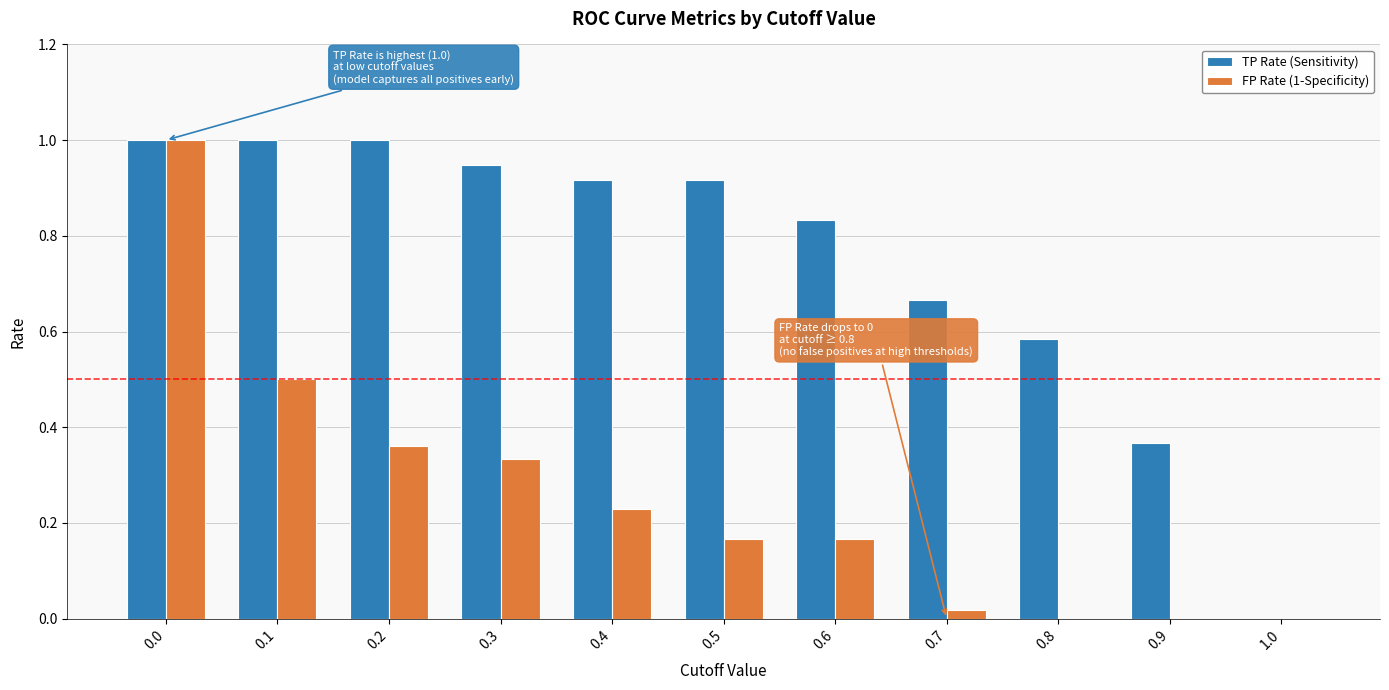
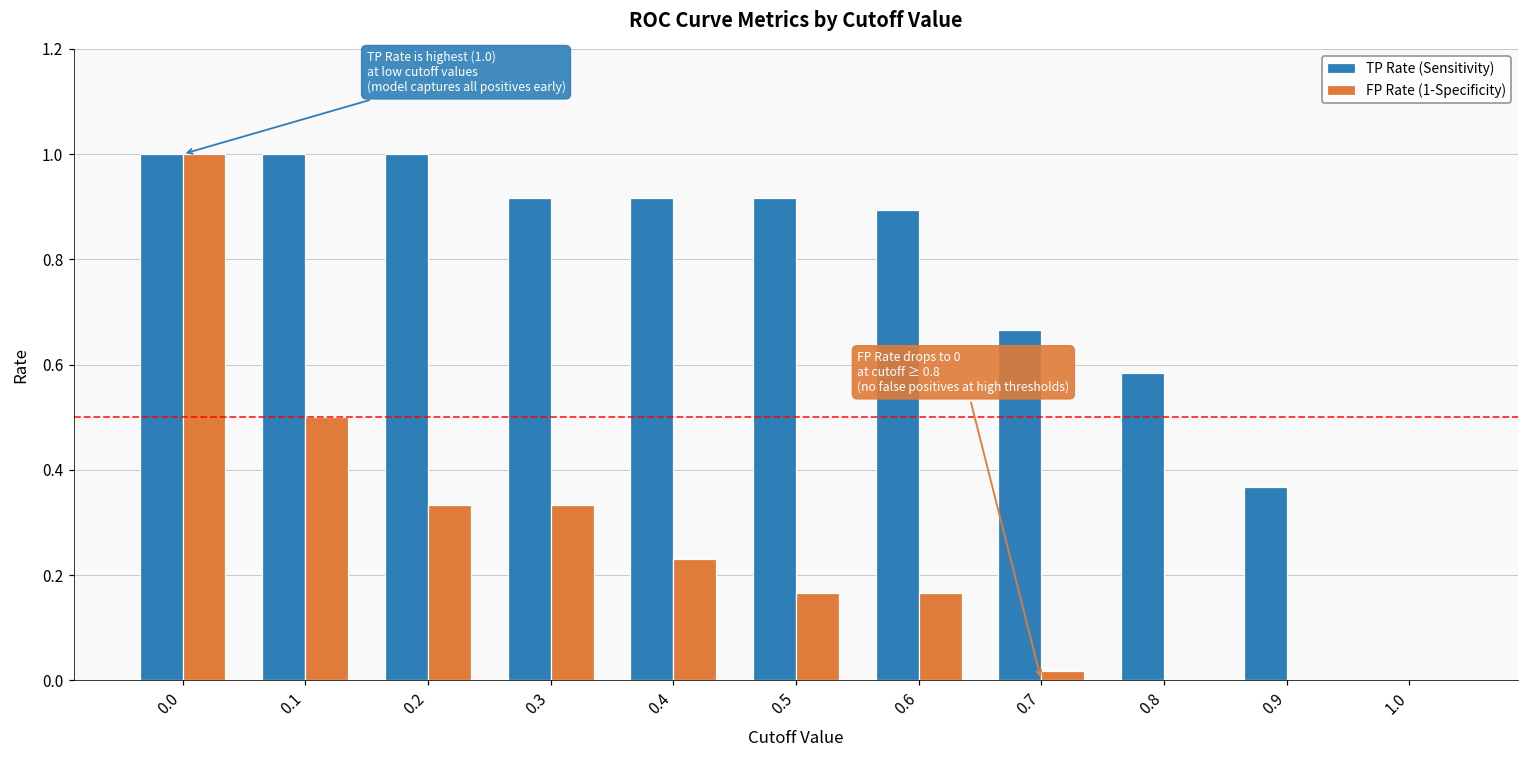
  {
    "TP Rate (Sensitivity)": {
      "0.0": 1.00,
      "0.1": 1.00,
      "0.2": 1.00,
-     "0.3": 0.95,
+     "0.3": 0.92,
      "0.4": 0.92,
      "0.5": 0.92,
-     "0.6": 0.83,
+     "0.6": 0.89,
      "0.7": 0.67,
      "0.8": 0.58,
      "0.9": 0.37,
      "1.0": 0.00
    },
    "FP Rate (1-Specificity)": {
      "0.0": 1.00,
      "0.1": 0.50,
-     "0.2": 0.36,
+     "0.2": 0.33,
      "0.3": 0.33,
      "0.4": 0.23,
      "0.5": 0.17,
      "0.8": 0.00,
      "0.9": 0.00,
      "1.0": 0.00
    }
  }
